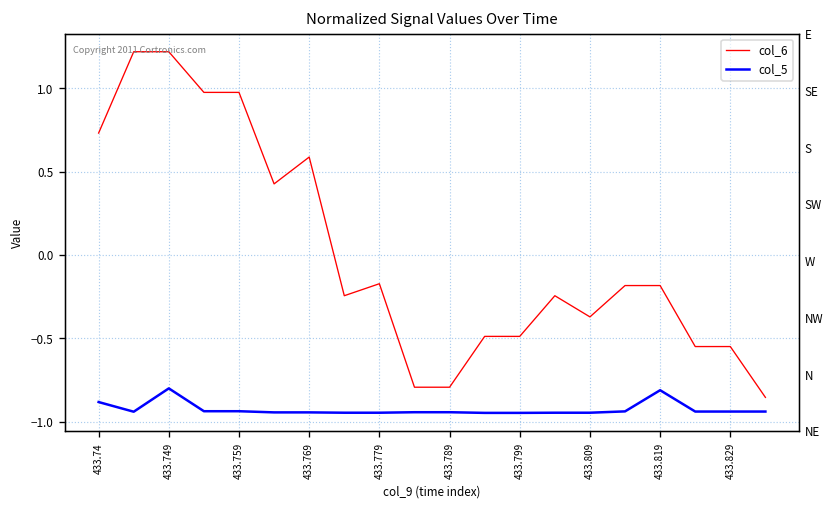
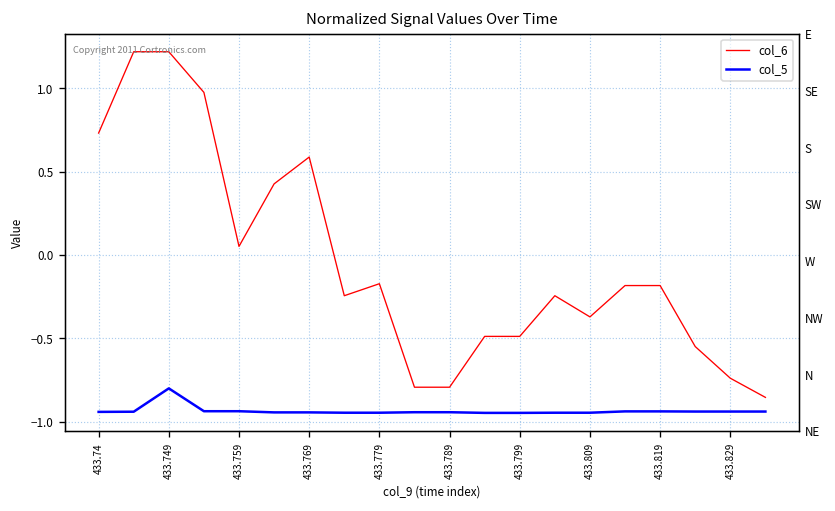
  {
    "col_6": {
      "433.74": 0.73,
-     "433.759": 0.98,
+     "433.759": 0.05,
      "433.769": 0.59,
      "433.779": -0.17,
      "433.789": -0.79,
      "433.799": -0.49,
      "433.809": -0.37,
      "433.819": -0.18,
-     "433.829": -0.55
+     "433.829": -0.74
    },
    "col_5": {
-     "433.74": -0.88,
+     "433.74": -0.94,
      "433.749": -0.80,
      "433.759": -0.94,
      "433.769": -0.94,
      "433.779": -0.95,
      "433.789": -0.94,
      "433.799": -0.95,
      "433.809": -0.95,
-     "433.819": -0.81,
+     "433.819": -0.94,
      "433.829": -0.94
    }
  }
